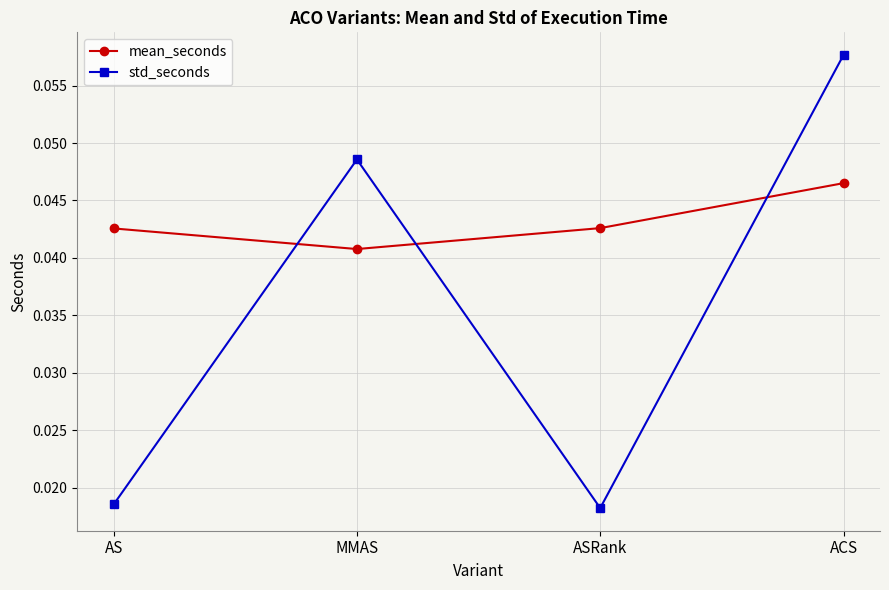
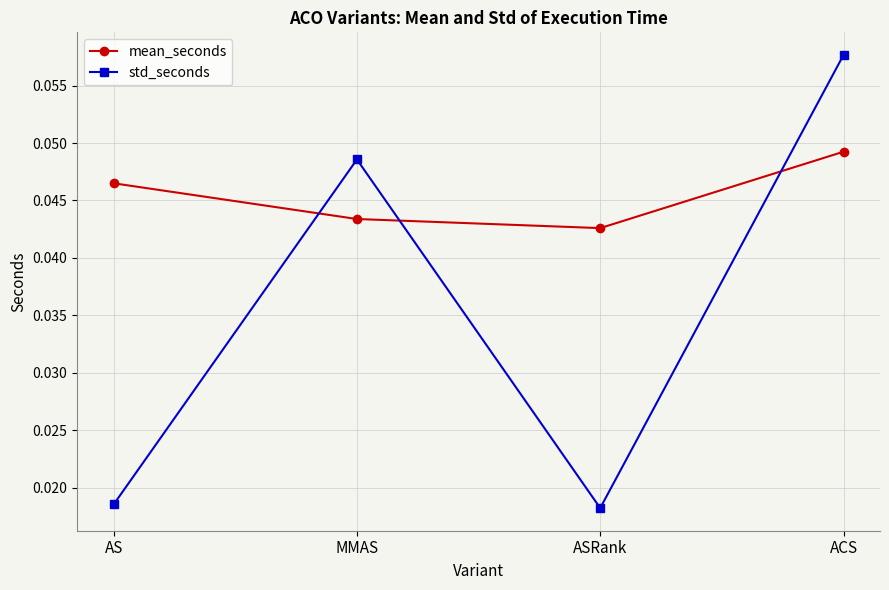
  {
    "mean_seconds": {
-     "AS": 0.0426,
-     "MMAS": 0.0408,
+     "AS": 0.0465,
+     "MMAS": 0.0434,
      "ASRank": 0.0426,
-     "ACS": 0.0465
+     "ACS": 0.0492
    },
    "std_seconds": {
      "AS": 0.0185,
      "MMAS": 0.0486,
      "ASRank": 0.0182,
      "ACS": 0.0577
    }
  }
